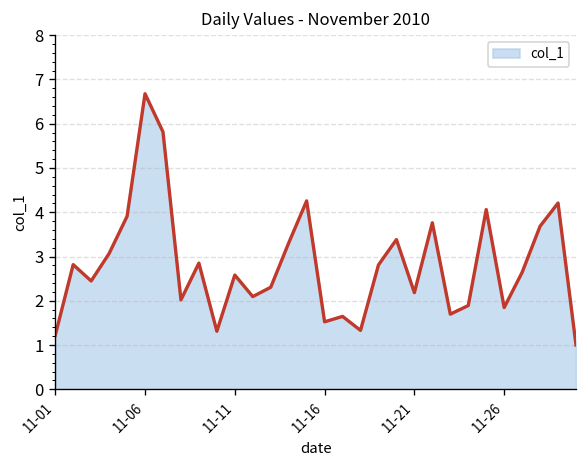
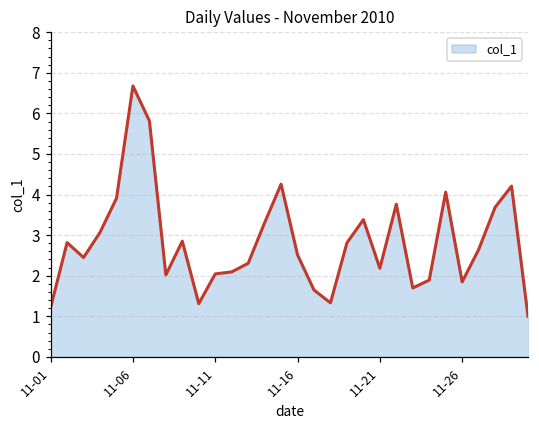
  {
    "11-01": 1.2,
    "11-06": 6.7,
-   "11-11": 2.6,
-   "11-16": 1.5,
+   "11-11": 2.0,
+   "11-16": 2.5,
    "11-21": 2.2,
    "11-26": 1.8
  }
